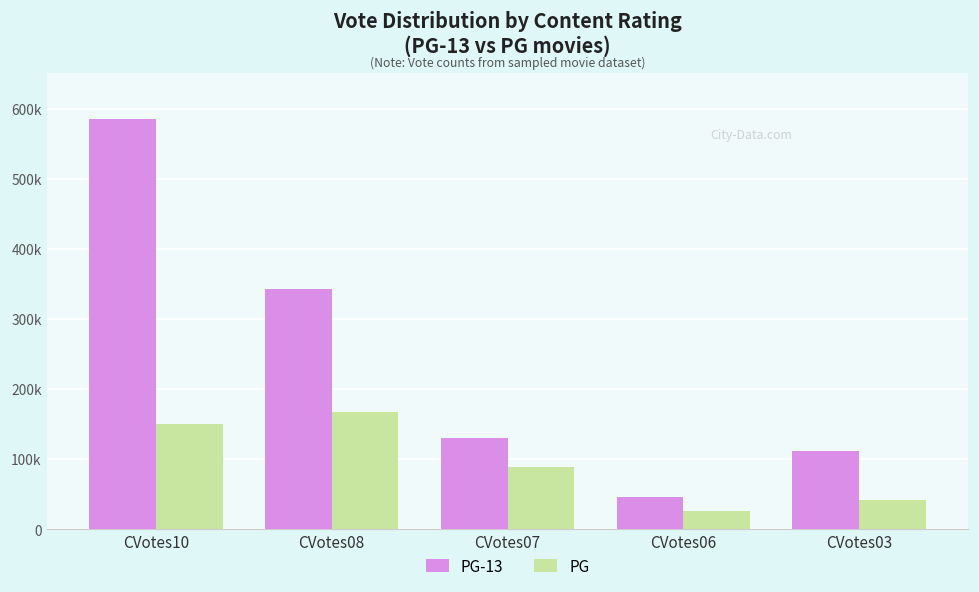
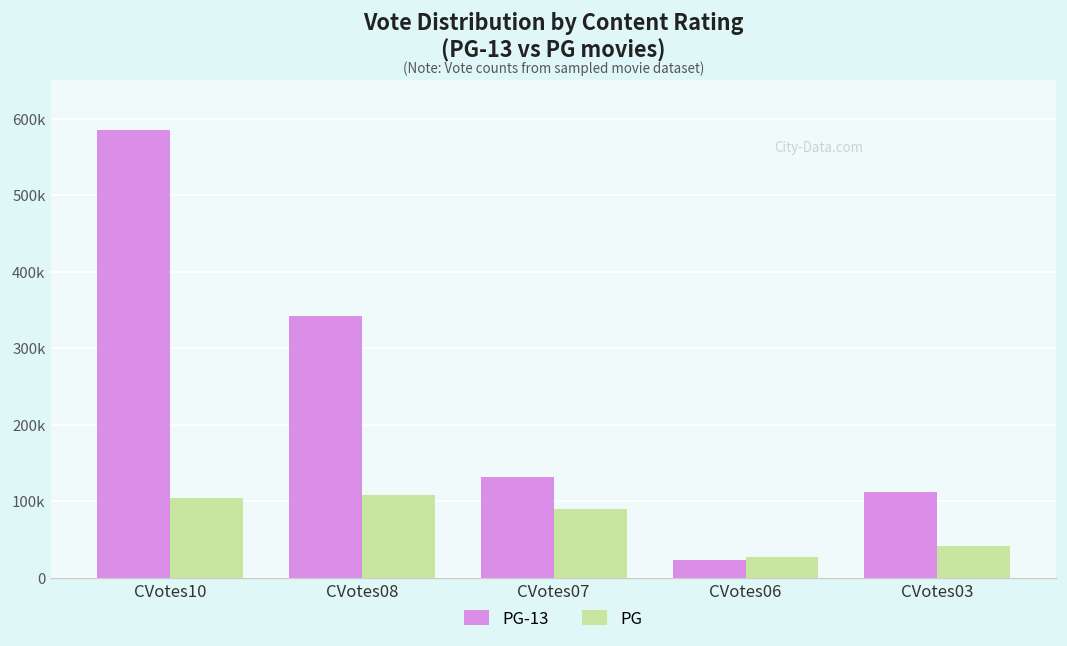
  {
    "PG-13": {
      "CVotes10": 580000,
      "CVotes08": 340000,
      "CVotes07": 130000,
-     "CVotes06": 50000,
+     "CVotes06": 20000,
      "CVotes03": 110000
    },
    "PG": {
-     "CVotes10": 150000,
-     "CVotes08": 170000,
+     "CVotes10": 100000,
+     "CVotes08": 110000,
      "CVotes07": 90000,
      "CVotes06": 30000,
      "CVotes03": 40000
    }
  }
